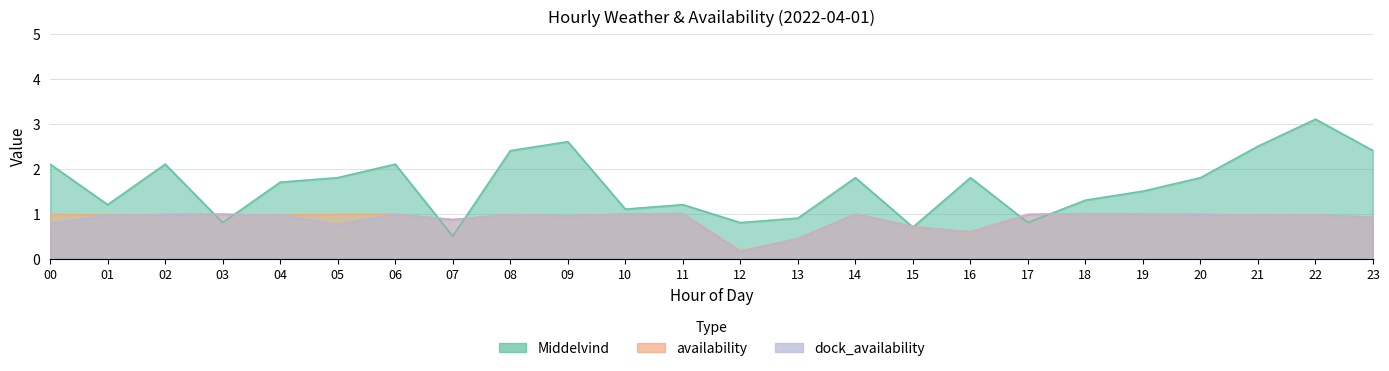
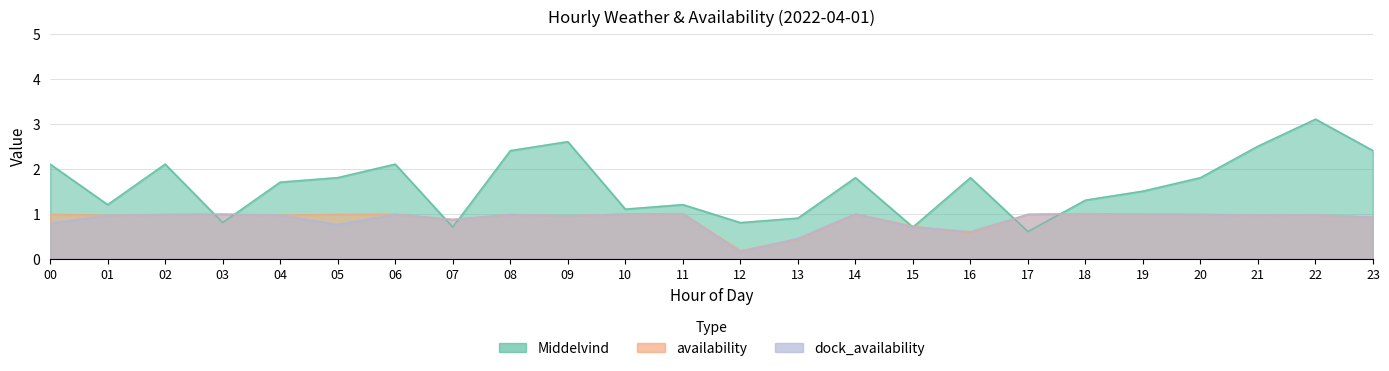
  {
    "Middelvind": {
      "00": 2.1,
      "01": 1.2,
      "02": 2.1,
      "03": 0.8,
      "04": 1.7,
      "05": 1.8,
      "06": 2.1,
-     "07": 0.5,
+     "07": 0.7,
      "08": 2.4,
      "09": 2.6,
      "10": 1.1,
      "11": 1.2,
      "12": 0.8,
      "13": 0.9,
      "14": 1.8,
      "16": 1.8,
-     "17": 0.8,
+     "17": 0.6,
      "18": 1.3,
      "19": 1.5,
      "20": 1.8,
      "21": 2.5,
      "22": 3.1,
      "23": 2.4
    },
    "availability": {
      "00": 1.0,
      "05": 1.0
    },
    "dock_availability": {
      "00": 0.8,
      "05": 0.8
    }
  }
